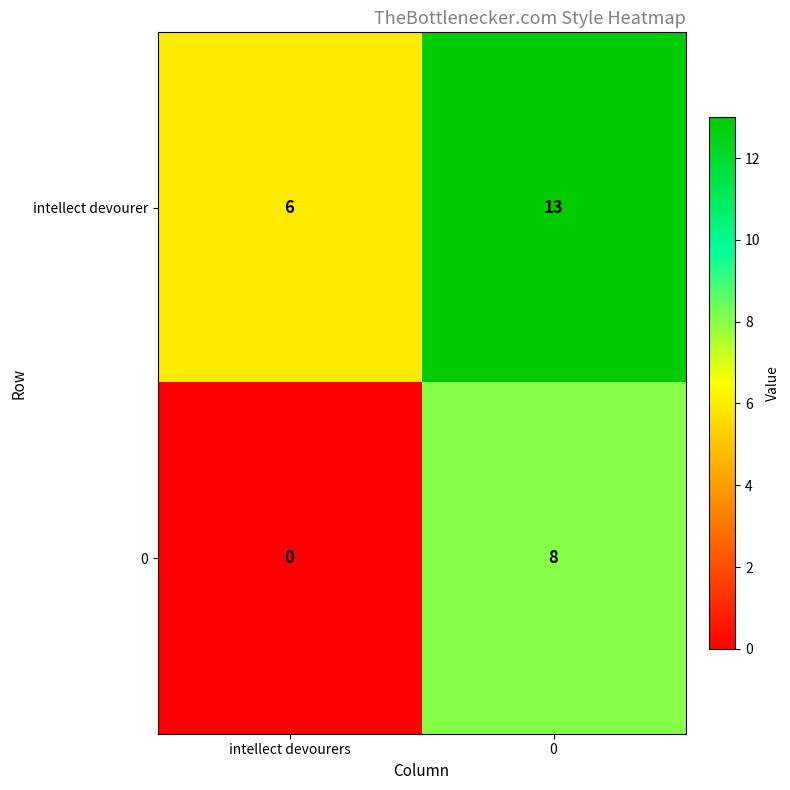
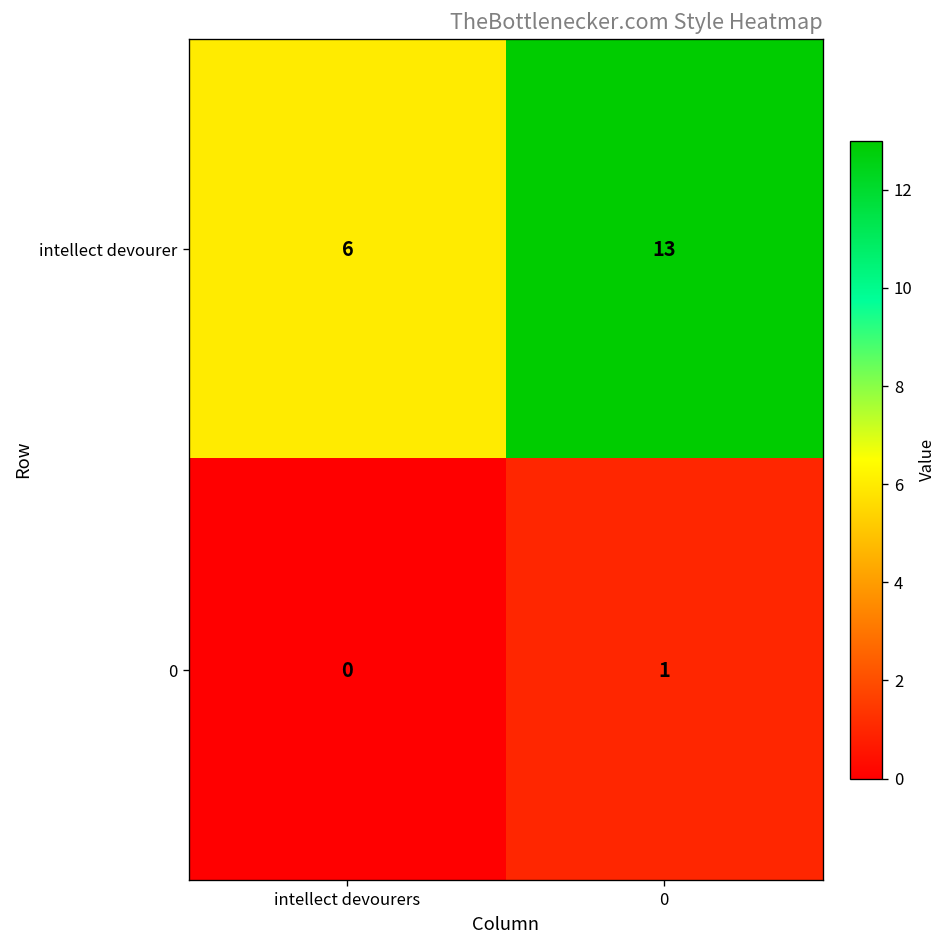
  {
    "intellect devourer": {
      "intellect devourers": 6,
      "0": 13
    },
    "0": {
      "intellect devourers": 0,
-     "0": 8
+     "0": 1
    }
  }
